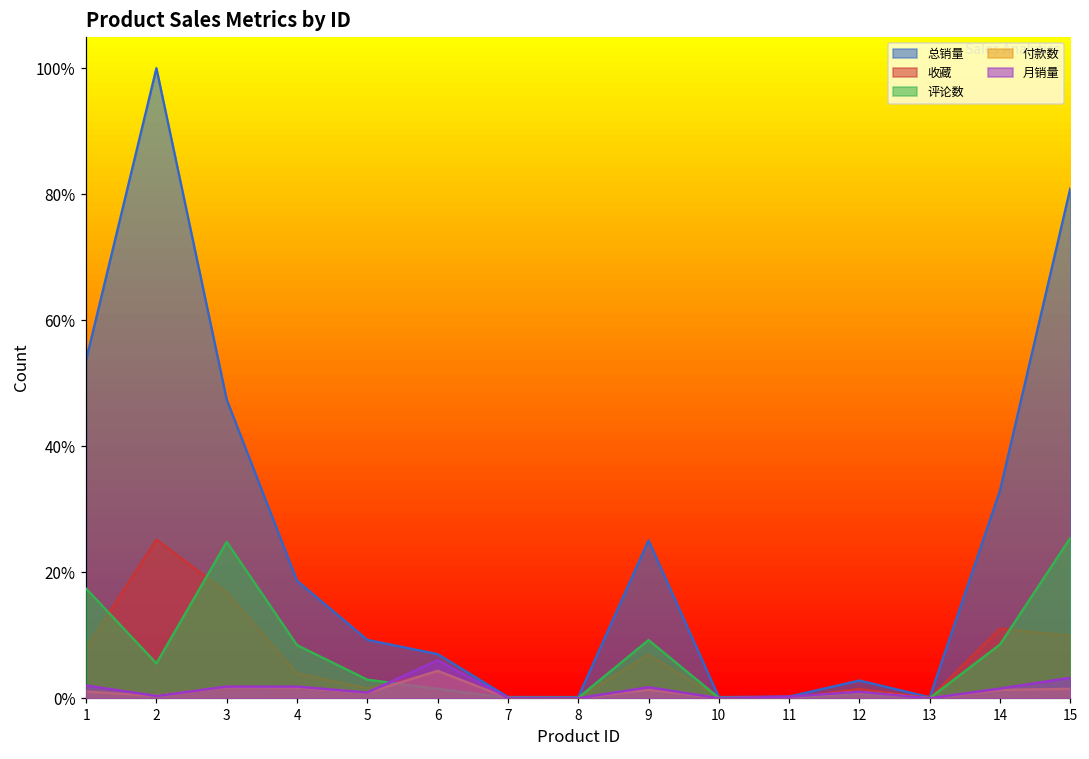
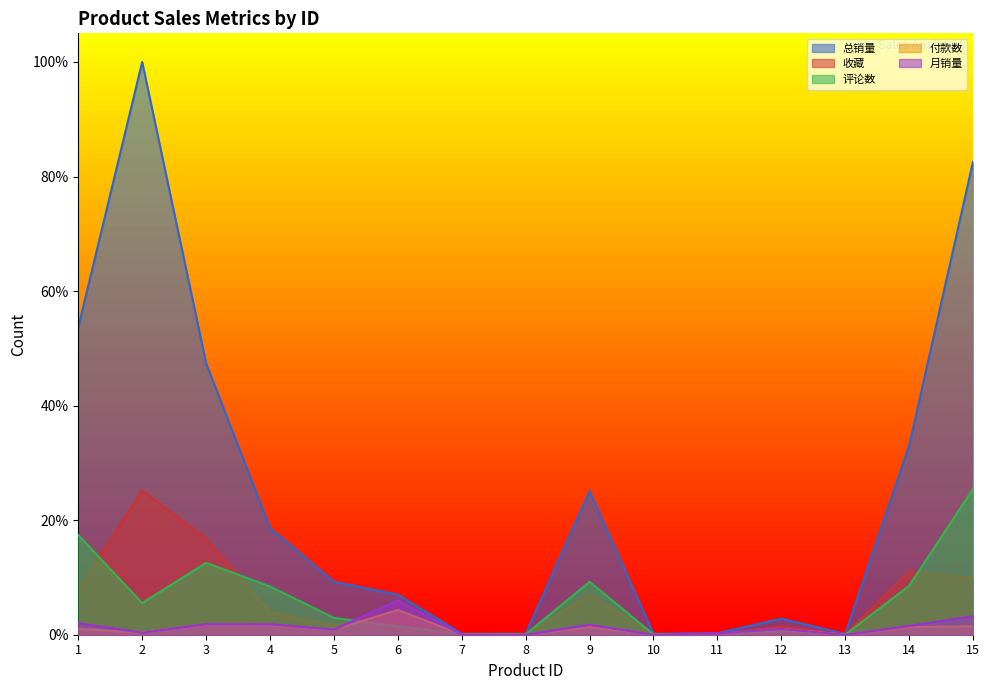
  {
    "总销量": {
      "1": "54%",
      "2": "100%",
      "3": "47%",
      "4": "19%",
      "5": "9%",
      "6": "7%",
      "9": "25%",
      "12": "3%",
      "14": "33%",
-     "15": "81%"
+     "15": "83%"
    },
    "收藏": {
      "1": "8%",
      "2": "25%",
      "3": "17%",
      "4": "4%",
      "5": "2%",
      "9": "7%",
      "14": "11%",
      "15": "10%"
    },
    "评论数": {
      "1": "17%",
      "2": "6%",
-     "3": "25%",
+     "3": "13%",
      "4": "8%",
      "5": "3%",
      "6": "1%",
      "9": "9%",
      "14": "9%",
      "15": "25%"
    },
    "付款数": {
      "1": "1%",
      "15": "1%"
    },
    "月销量": {
      "1": "2%",
      "6": "6%",
      "15": "3%"
    }
  }
